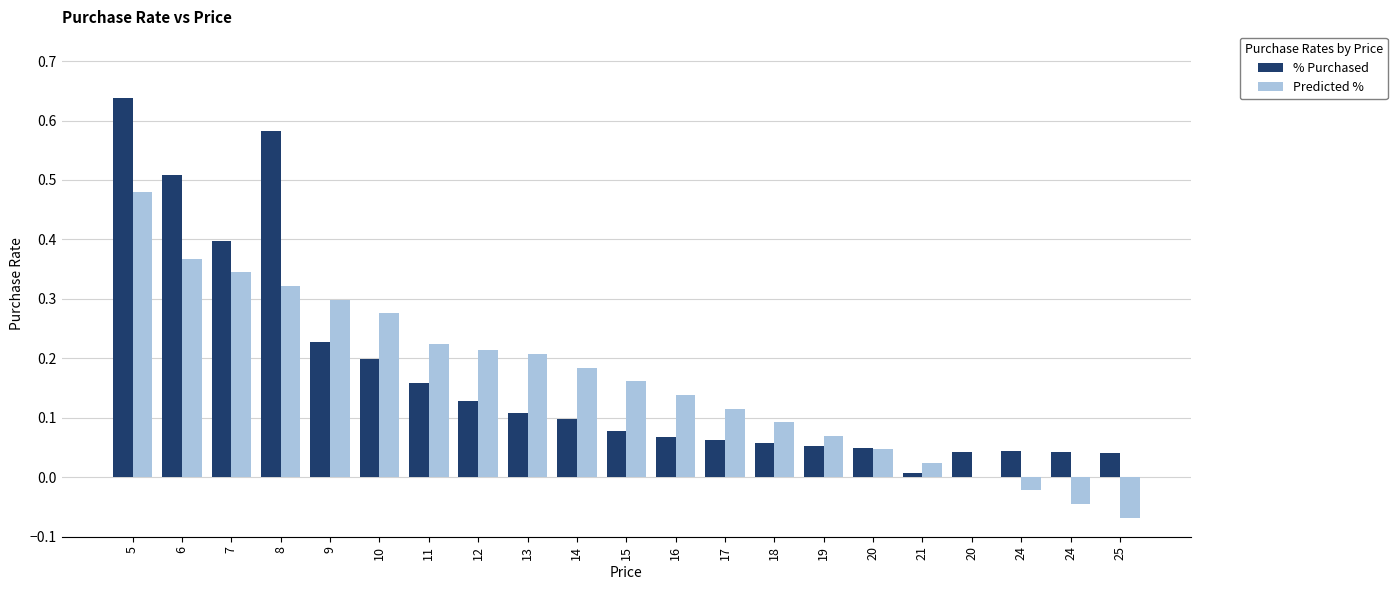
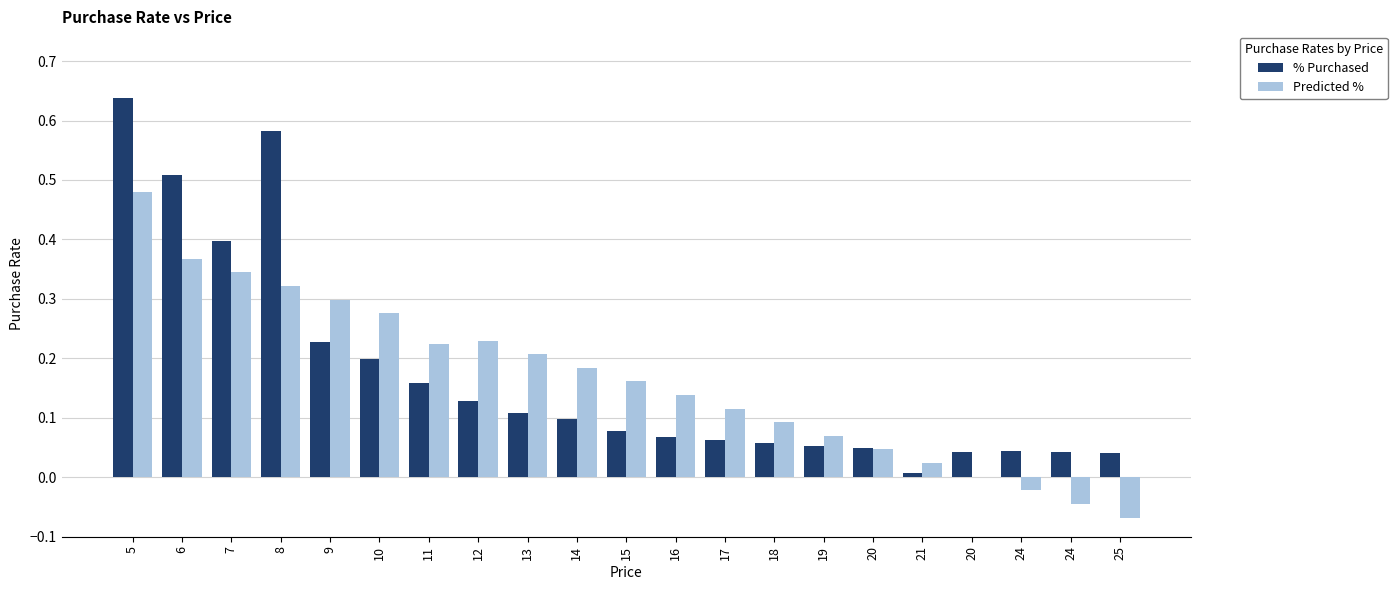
  {
    "% Purchased": {
      "5": 0.64,
      "6": 0.51,
      "7": 0.40,
      "8": 0.58,
      "9": 0.23,
      "10": 0.20,
      "11": 0.16,
      "12": 0.13,
      "13": 0.11,
      "14": 0.10,
      "15": 0.08,
      "16": 0.07,
      "17": 0.06,
      "18": 0.06,
      "19": 0.05,
      "21": 0.01,
      "25": 0.04
    },
    "Predicted %": {
      "5": 0.48,
      "6": 0.37,
      "7": 0.34,
      "8": 0.32,
      "9": 0.30,
      "10": 0.28,
      "11": 0.22,
-     "12": 0.21,
+     "12": 0.23,
      "13": 0.21,
      "14": 0.18,
      "15": 0.16,
      "16": 0.14,
      "17": 0.12,
      "18": 0.09,
      "19": 0.07,
      "21": 0.02,
      "25": -0.07
    }
  }
